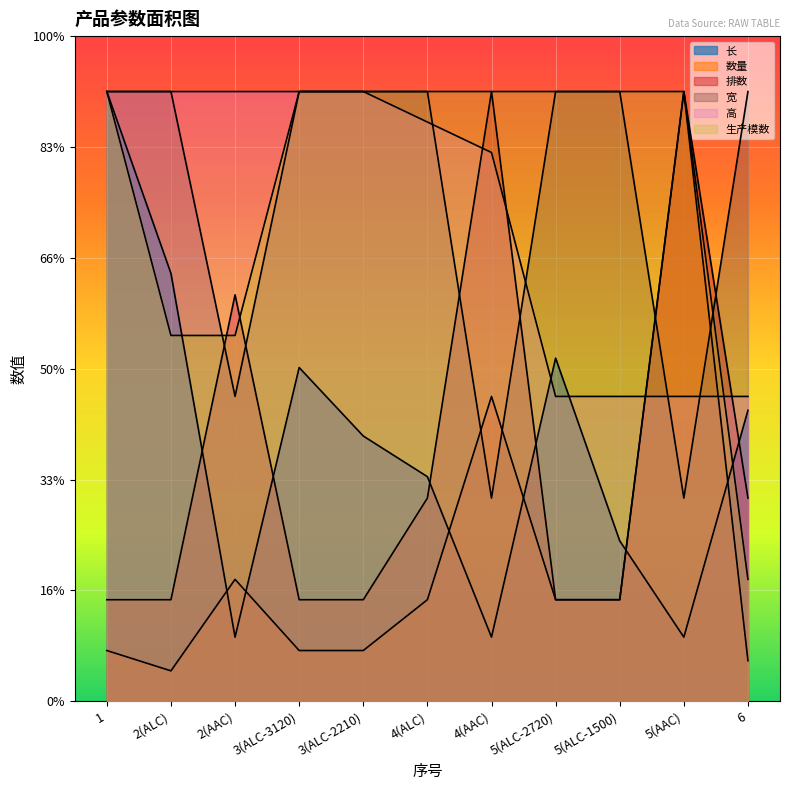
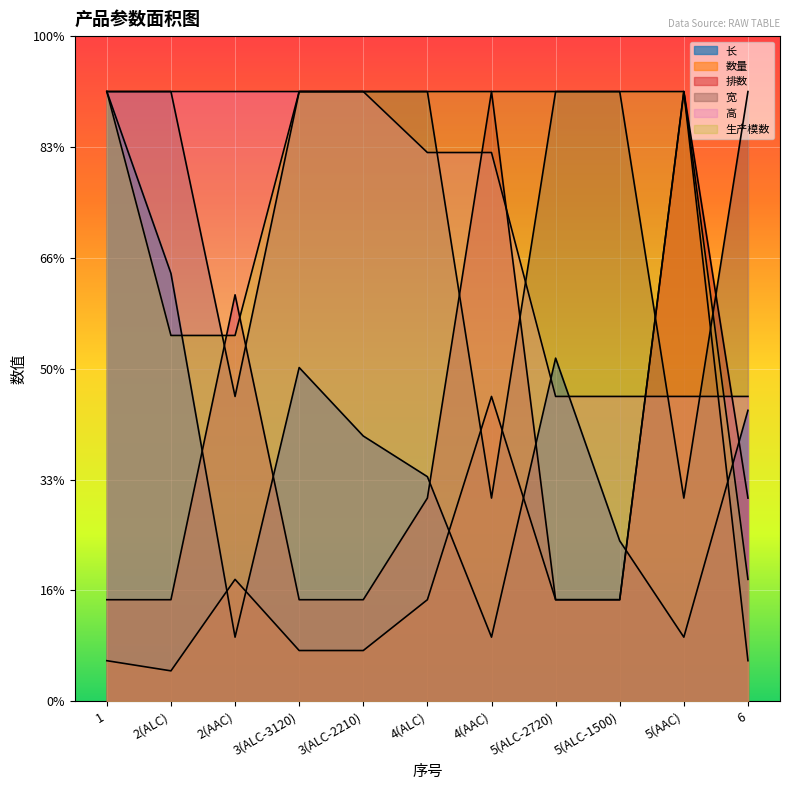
  {
    "长": {
      "2(ALC)": "64%",
      "2(AAC)": "10%",
      "3(ALC-3120)": "50%",
      "3(ALC-2210)": "40%",
      "4(ALC)": "34%",
      "4(AAC)": "10%",
      "5(ALC-2720)": "52%",
      "5(ALC-1500)": "24%",
      "5(AAC)": "10%",
      "6": "44%"
    },
    "数量": {
-     "1": "8%",
+     "1": "6%",
      "2(ALC)": "5%",
      "2(AAC)": "18%",
      "3(ALC-3120)": "8%",
      "3(ALC-2210)": "8%",
      "4(ALC)": "15%",
      "4(AAC)": "46%",
      "6": "6%"
    },
    "排数": {
      "1": "15%",
      "2(ALC)": "15%",
      "2(AAC)": "61%",
      "3(ALC-3120)": "15%",
      "3(ALC-2210)": "15%",
      "4(ALC)": "31%",
      "6": "31%"
    },
    "高": {
      "2(AAC)": "92%",
-     "4(ALC)": "87%",
+     "4(ALC)": "83%",
      "4(AAC)": "83%",
      "5(ALC-2720)": "46%",
      "5(ALC-1500)": "46%",
      "5(AAC)": "46%",
      "6": "46%"
    }
  }
